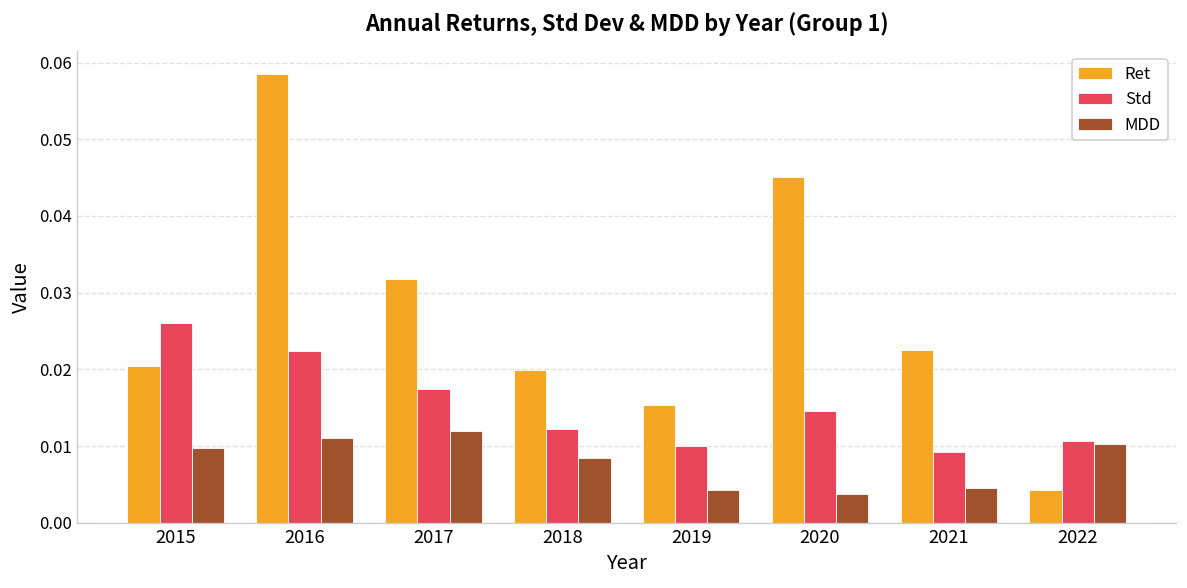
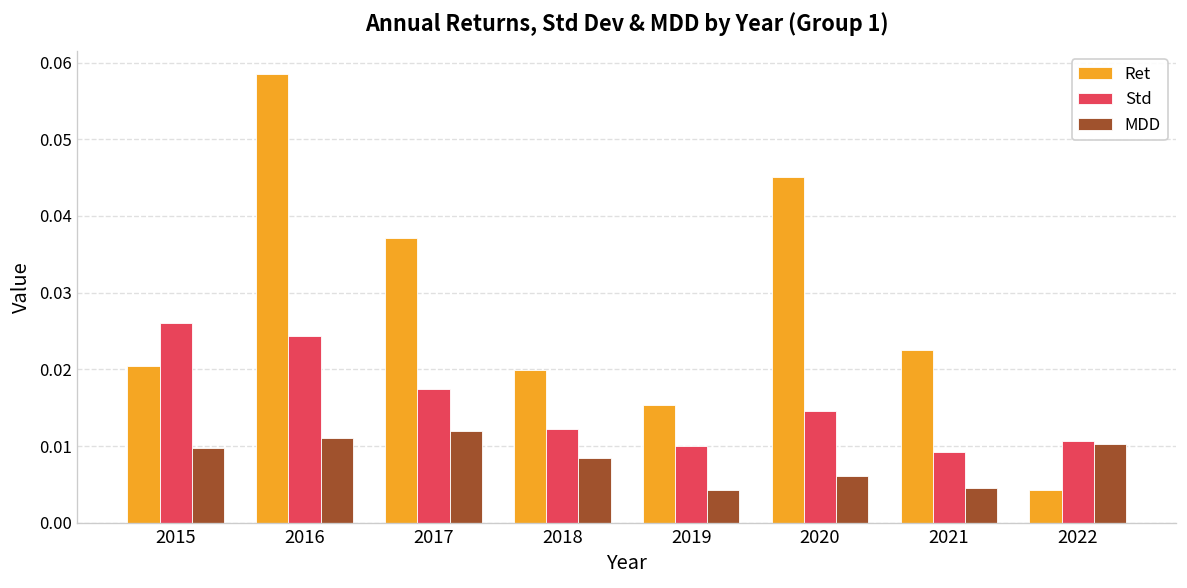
  {
    "Ret": {
      "2015": 0.020,
      "2016": 0.059,
-     "2017": 0.032,
+     "2017": 0.037,
      "2018": 0.020,
      "2019": 0.015,
      "2020": 0.045,
      "2021": 0.023,
      "2022": 0.004
    },
    "Std": {
      "2015": 0.026,
-     "2016": 0.022,
+     "2016": 0.024,
      "2017": 0.017,
      "2018": 0.012,
      "2019": 0.010,
      "2020": 0.015,
      "2021": 0.009,
      "2022": 0.011
    },
    "MDD": {
      "2015": 0.010,
      "2016": 0.011,
      "2017": 0.012,
      "2018": 0.008,
      "2019": 0.004,
-     "2020": 0.004,
+     "2020": 0.006,
      "2021": 0.005,
      "2022": 0.010
    }
  }
